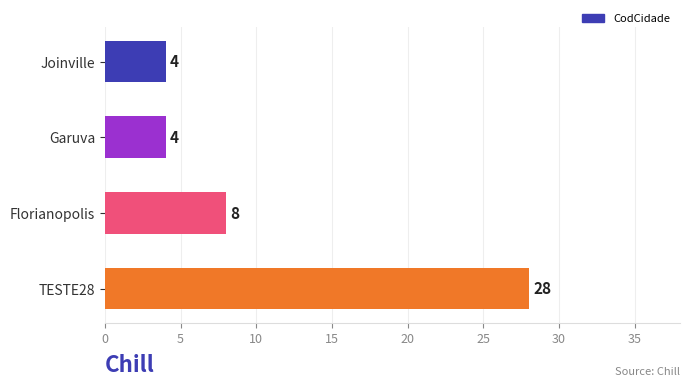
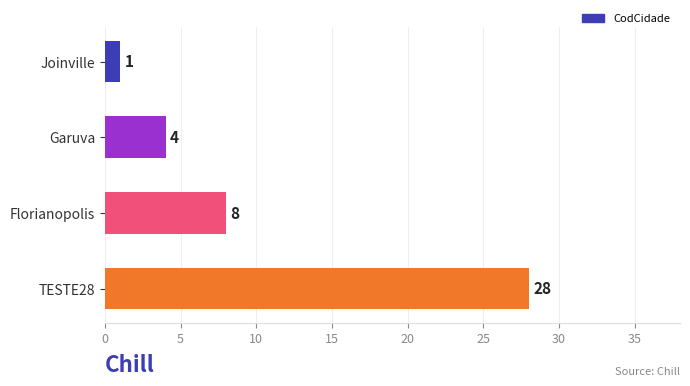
  {
-   "Joinville": 4,
+   "Joinville": 1,
    "Garuva": 4,
    "Florianopolis": 8,
    "TESTE28": 28
  }
